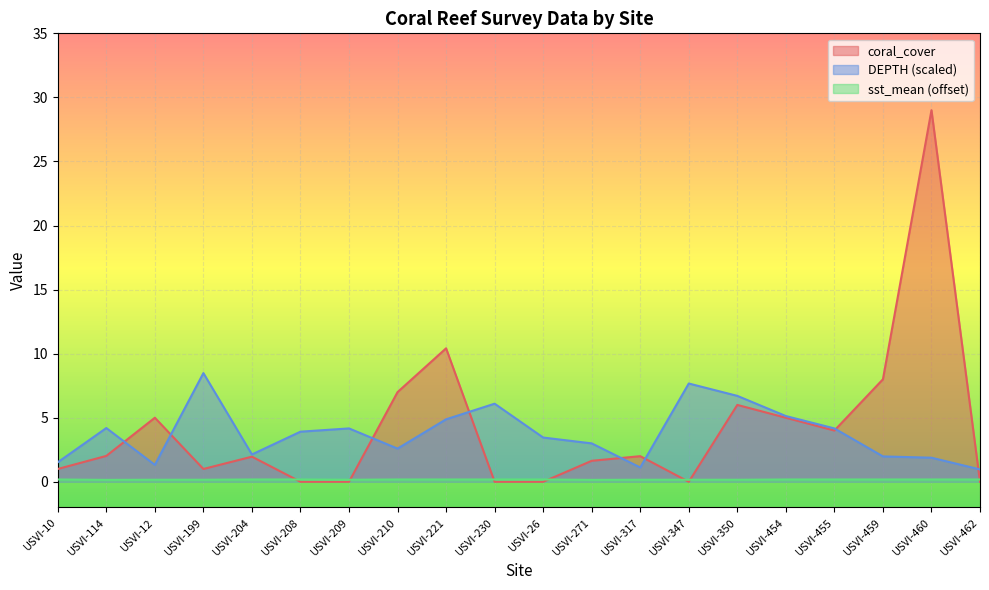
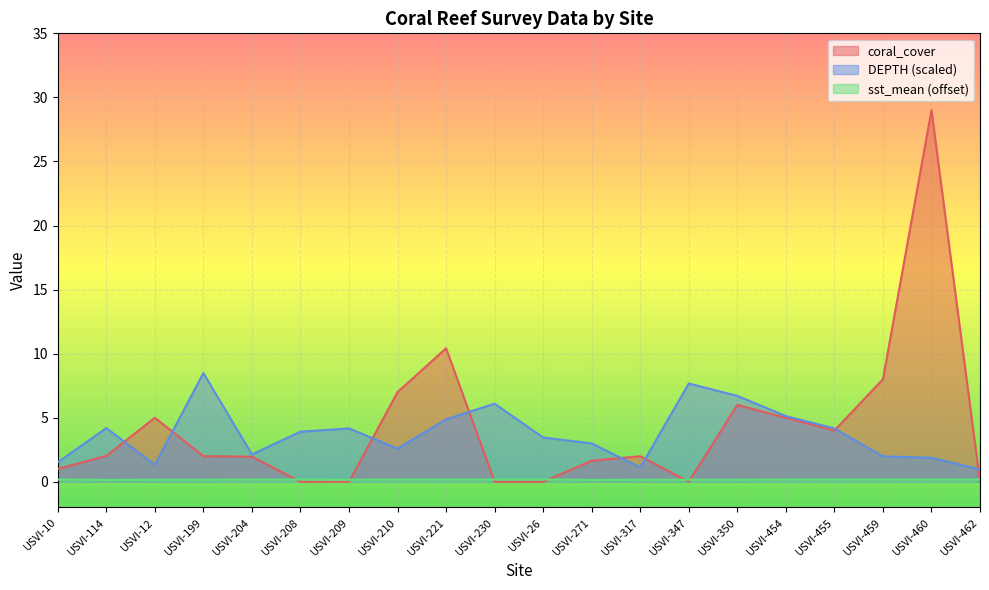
  {
    "coral_cover": {
      "USVI-10": 1,
      "USVI-114": 2,
      "USVI-12": 5,
-     "USVI-199": 1,
+     "USVI-199": 2,
      "USVI-210": 7,
      "USVI-221": 10.4,
      "USVI-271": 1.6,
      "USVI-317": 2,
      "USVI-350": 6,
      "USVI-459": 8,
      "USVI-460": 29
    },
    "DEPTH (scaled)": {
      "USVI-10": 1.5,
      "USVI-114": 4,
      "USVI-12": 1.3,
      "USVI-199": 8.5,
      "USVI-208": 4,
      "USVI-209": 4,
      "USVI-210": 2.6,
      "USVI-221": 5,
      "USVI-230": 6,
      "USVI-26": 3.5,
      "USVI-271": 3,
      "USVI-317": 1,
      "USVI-347": 7.7,
      "USVI-350": 6.7,
      "USVI-459": 2,
      "USVI-460": 2,
      "USVI-462": 1
    },
    "sst_mean (offset)": {
      "USVI-10": 0,
      "USVI-114": 0,
      "USVI-12": 0,
      "USVI-199": 0,
      "USVI-204": 0,
      "USVI-210": 0,
      "USVI-221": 0,
      "USVI-271": 0,
      "USVI-317": 0,
      "USVI-350": 0,
      "USVI-454": 0,
      "USVI-455": 0,
      "USVI-459": 0,
      "USVI-460": 0
    }
  }
